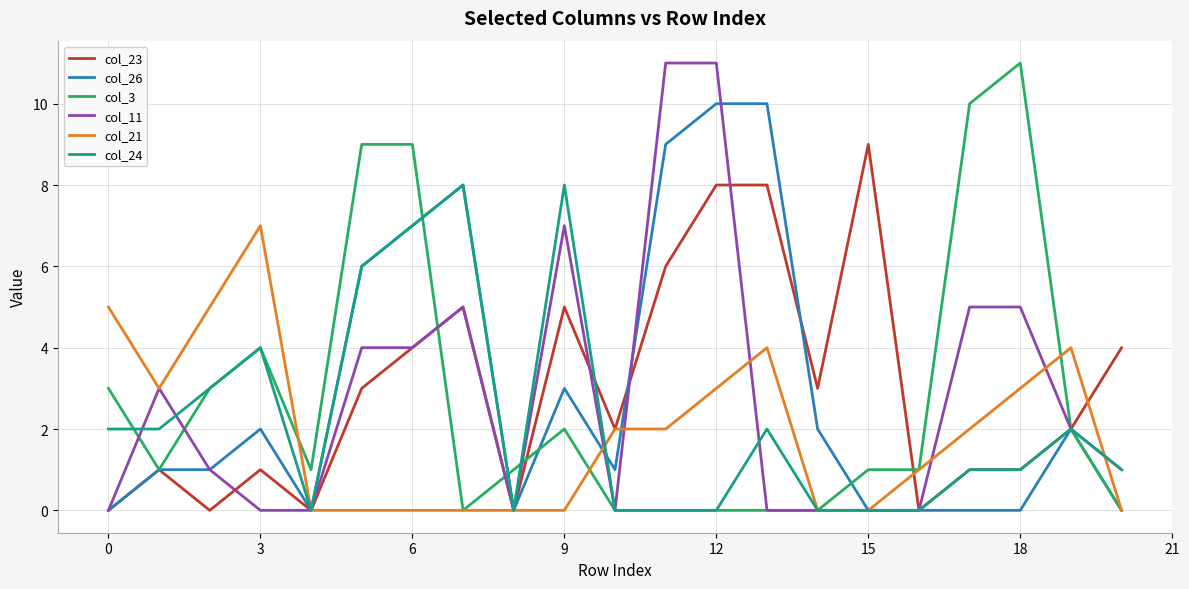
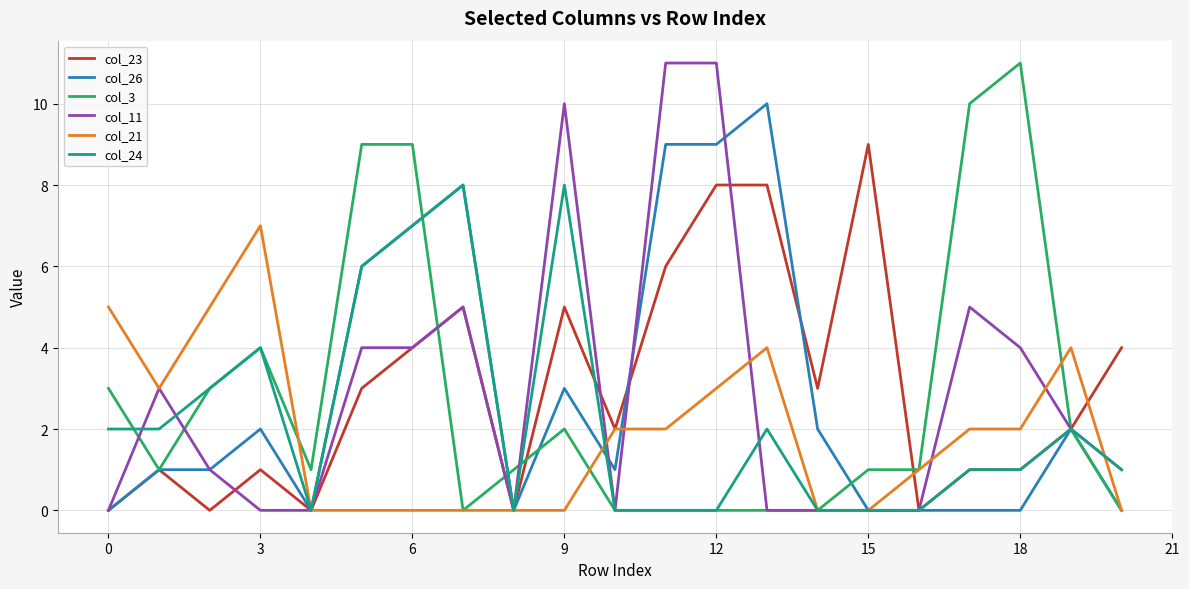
  {
    "col_23": {
      "3": 1,
      "9": 5,
      "12": 8,
      "15": 9
    },
    "col_26": {
      "3": 2,
      "9": 3,
-     "12": 10,
+     "12": 9,
      "18": 0
    },
    "col_11": {
      "3": 0,
-     "9": 7,
+     "9": 10,
      "12": 11,
-     "18": 5
+     "18": 4
    },
    "col_21": {
      "0": 5,
      "3": 7,
      "6": 0,
      "9": 0,
      "12": 3,
-     "18": 3
+     "18": 2
    }
  }
